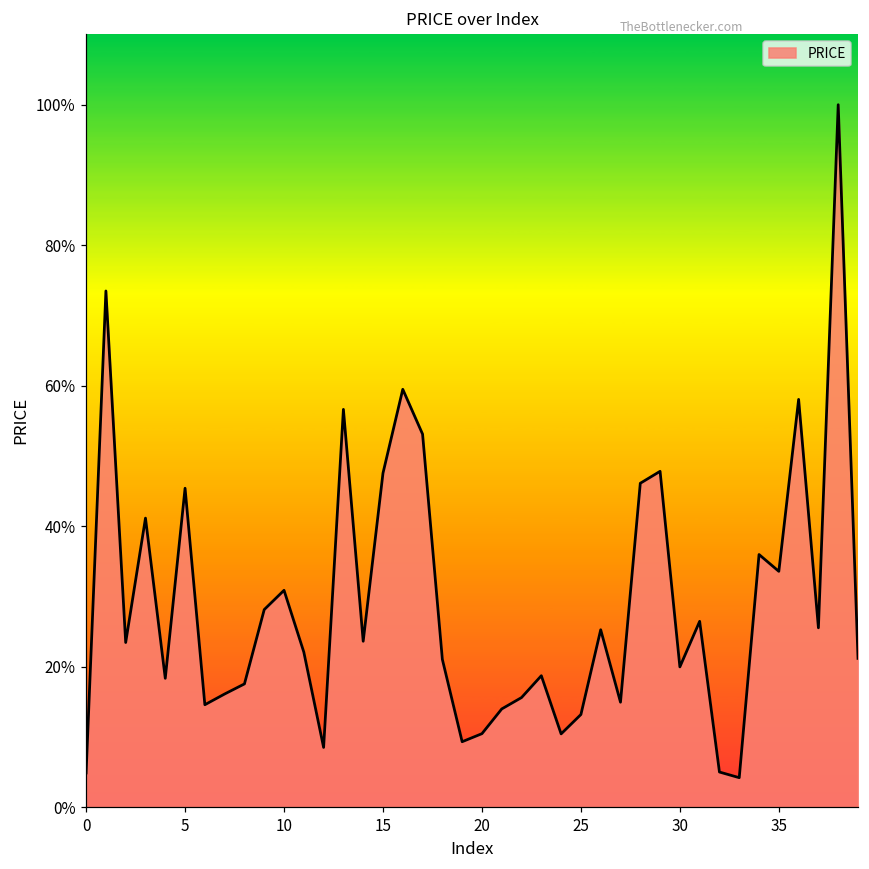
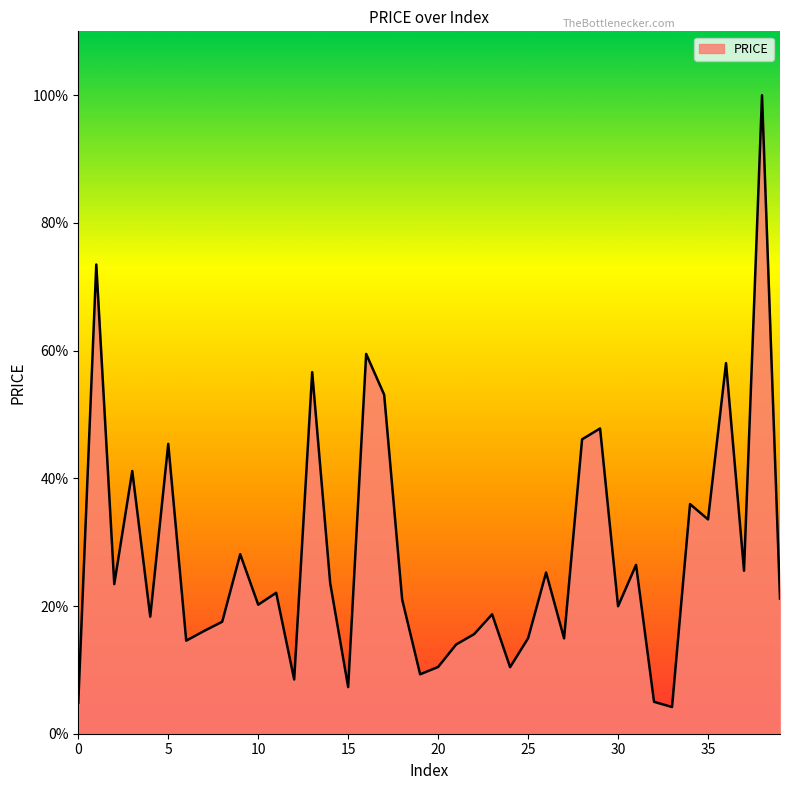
  {
    "0": "5%",
    "5": "45%",
-   "10": "31%",
-   "15": "48%",
+   "10": "20%",
+   "15": "7%",
    "20": "10%",
-   "25": "13%",
+   "25": "15%",
    "30": "20%",
    "35": "34%"
  }
